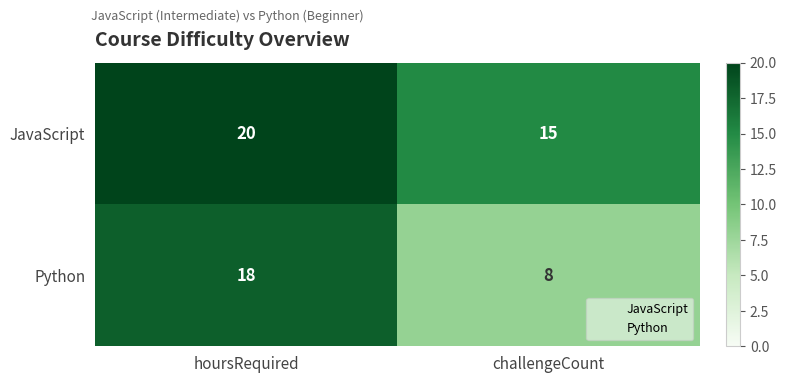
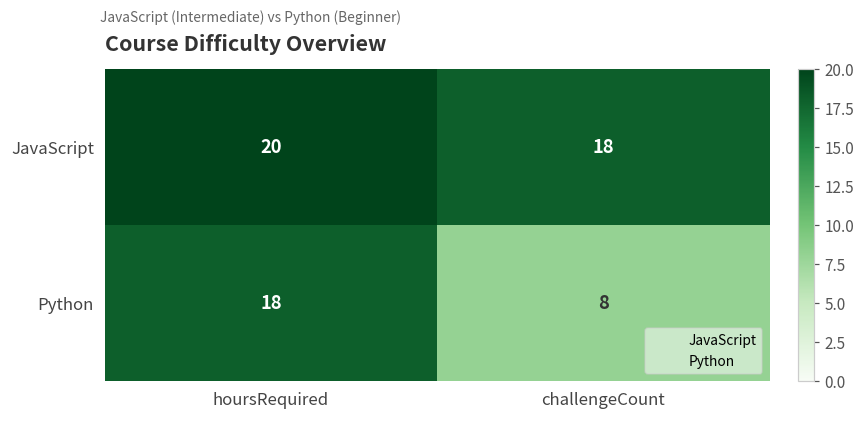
  {
    "JavaScript": {
      "hoursRequired": 20,
-     "challengeCount": 15
+     "challengeCount": 18
    },
    "Python": {
      "hoursRequired": 18,
      "challengeCount": 8
    }
  }
